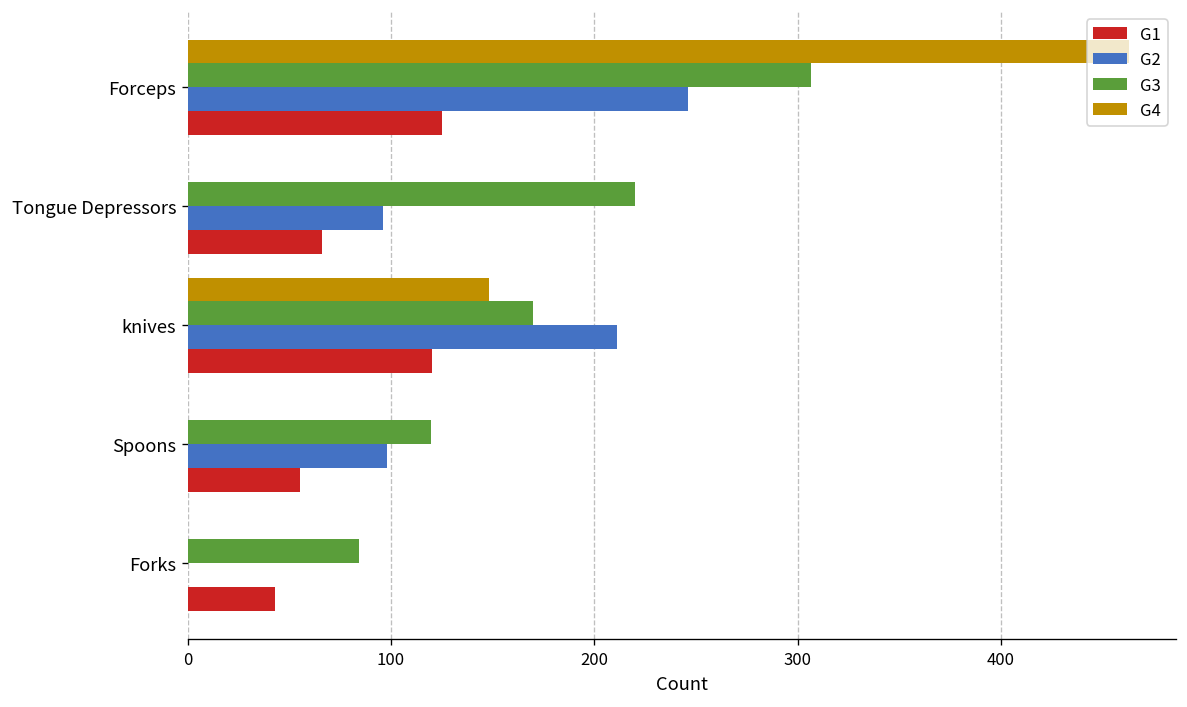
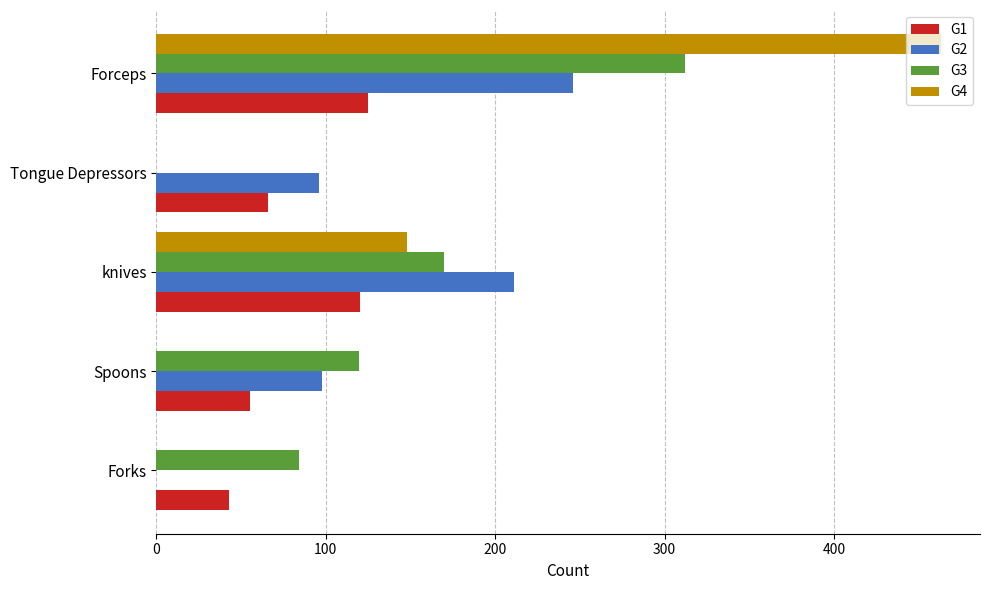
  {
    "G1": {
      "Forceps": 125,
      "Tongue Depressors": 66,
      "knives": 120,
      "Spoons": 55,
      "Forks": 43
    },
    "G2": {
      "Forceps": 246,
      "Tongue Depressors": 96,
      "knives": 211,
      "Spoons": 98,
      "Forks": 0
    },
    "G3": {
-     "Forceps": 307,
-     "Tongue Depressors": 220,
+     "Forceps": 312,
+     "Tongue Depressors": 0,
      "knives": 170,
      "Spoons": 120,
      "Forks": 84
    },
    "G4": {
      "Tongue Depressors": 0,
      "knives": 148,
      "Spoons": 0,
      "Forks": 0
    }
  }
